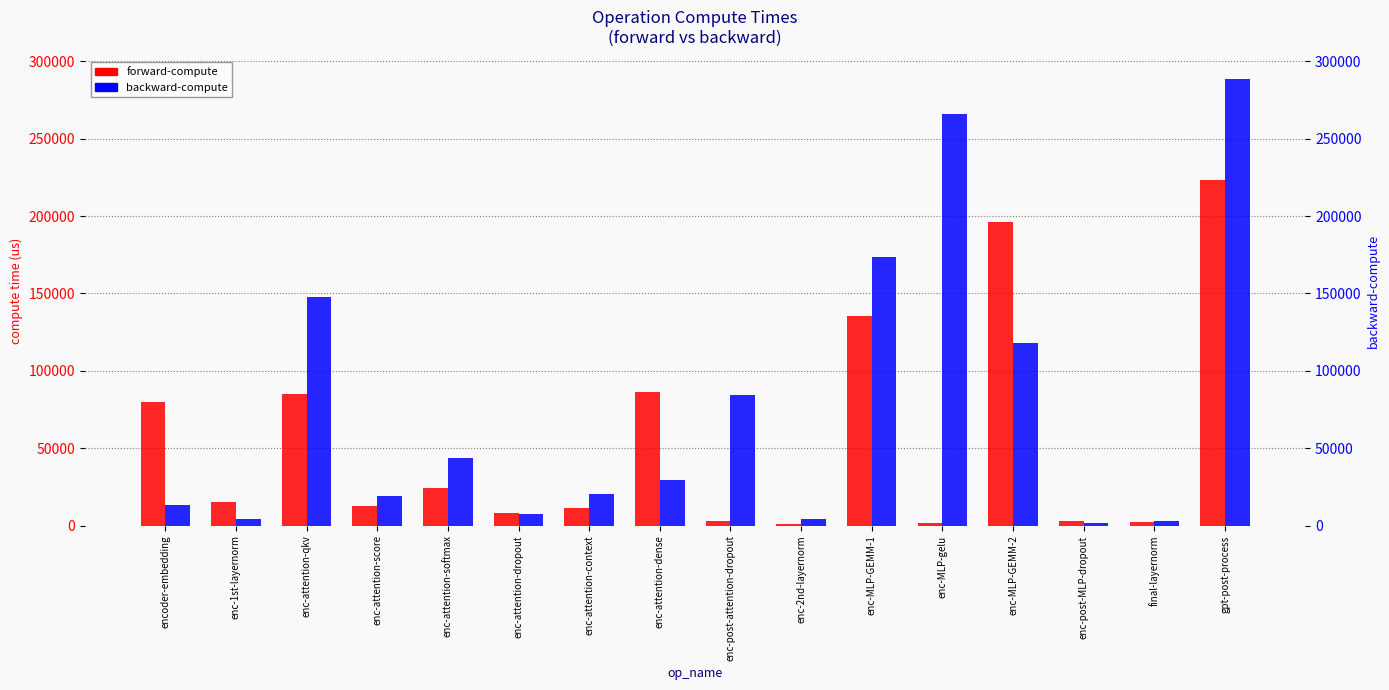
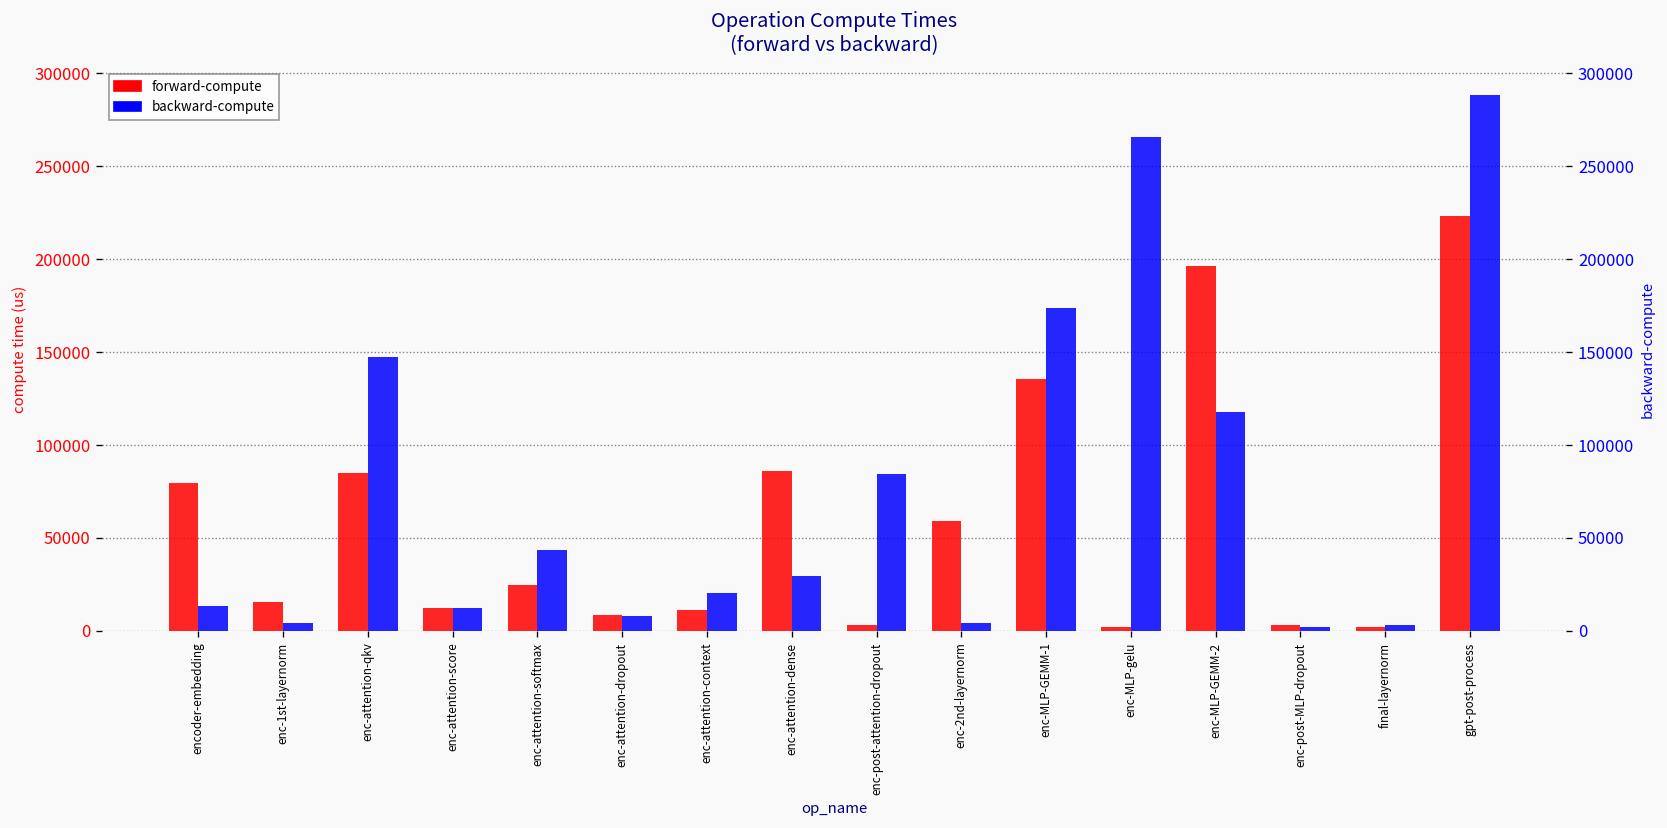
  {
    "forward-compute": {
      "encoder-embedding": 80000,
      "enc-1st-layernorm": 15000,
      "enc-attention-qkv": 85000,
      "enc-attention-score": 13000,
      "enc-attention-softmax": 25000,
      "enc-attention-dropout": 9000,
      "enc-attention-context": 11000,
      "enc-attention-dense": 86000,
      "enc-post-attention-dropout": 3000,
-     "enc-2nd-layernorm": 1000,
+     "enc-2nd-layernorm": 59000,
      "enc-MLP-GEMM-1": 136000,
      "enc-MLP-gelu": 2000,
      "enc-MLP-GEMM-2": 196000,
      "enc-post-MLP-dropout": 3000,
      "final-layernorm": 2000,
      "gpt-post-process": 223000
    },
    "backward-compute": {
      "encoder-embedding": 13000,
      "enc-1st-layernorm": 4000,
      "enc-attention-qkv": 148000,
-     "enc-attention-score": 19000,
+     "enc-attention-score": 12000,
      "enc-attention-softmax": 44000,
      "enc-attention-dropout": 8000,
      "enc-attention-context": 20000,
      "enc-attention-dense": 30000,
      "enc-post-attention-dropout": 85000,
      "enc-2nd-layernorm": 4000,
      "enc-MLP-GEMM-1": 174000,
      "enc-MLP-gelu": 266000,
      "enc-MLP-GEMM-2": 118000,
      "enc-post-MLP-dropout": 2000,
      "final-layernorm": 3000,
      "gpt-post-process": 289000
    }
  }
